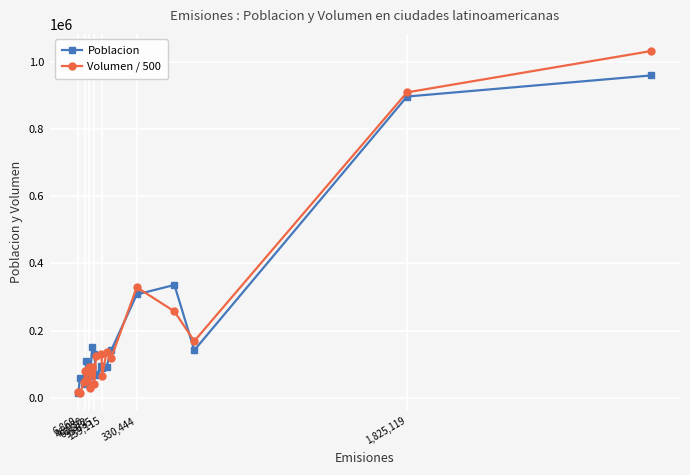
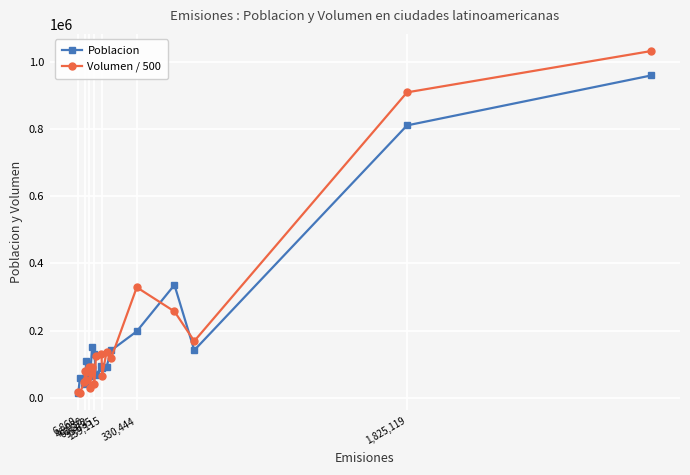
  {
    "Poblacion": {
      "67,872": 80000,
      "95,685": 130000,
      "139,115": 90000,
-     "330,444": 310000,
-     "1,825,119": 900000
+     "330,444": 200000,
+     "1,825,119": 810000
    },
    "Volumen / 500": {
      "46,030": 80000,
      "67,872": 90000,
      "95,685": 40000,
      "139,115": 70000,
      "330,444": 330000,
      "1,825,119": 910000
    }
  }
